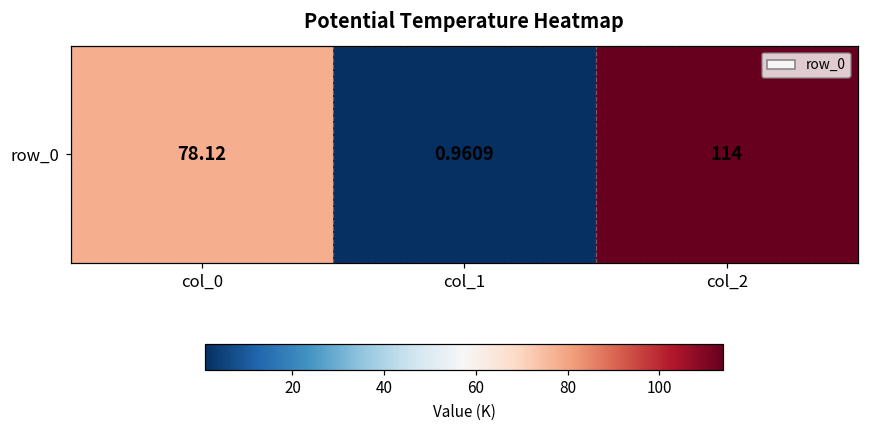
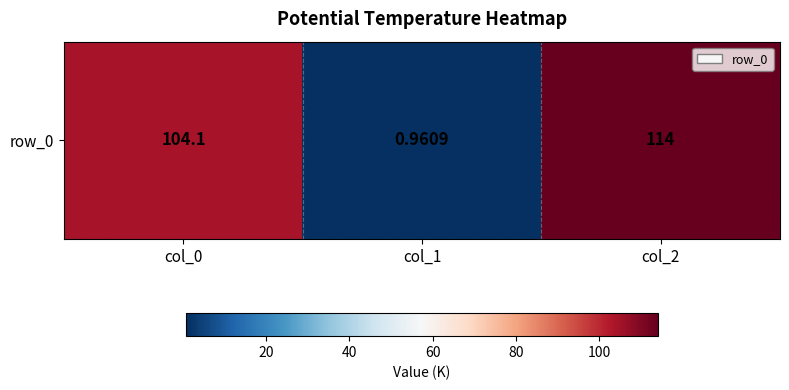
  {
    "row_0": {
-     "col_0": 78.12,
+     "col_0": 104.1,
      "col_1": 0.9609,
      "col_2": 114
    }
  }
